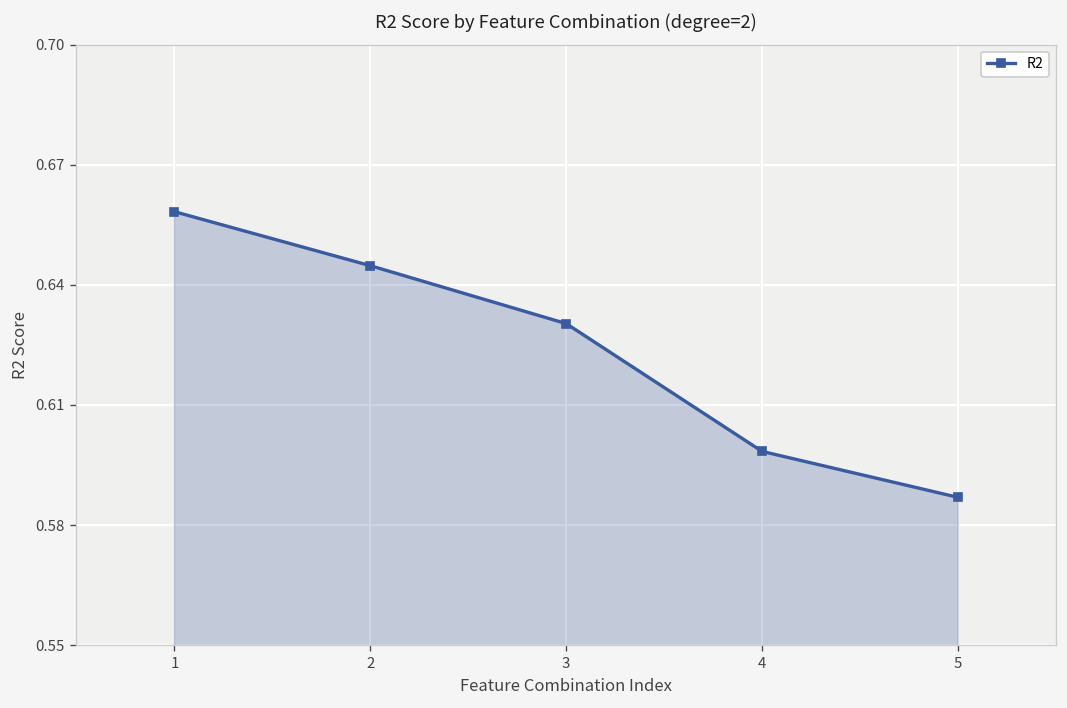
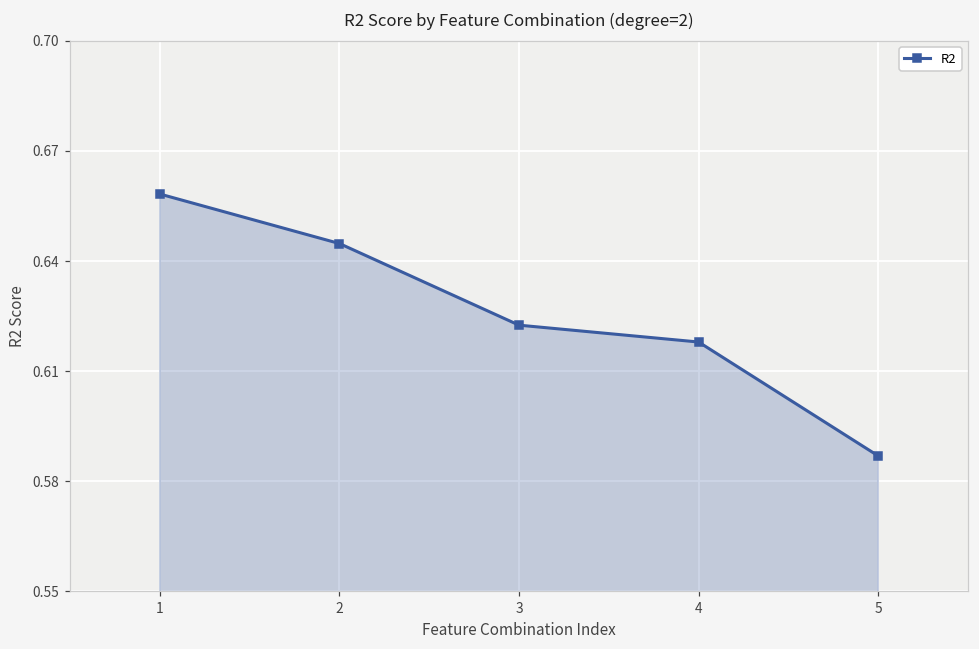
  {
    "1": 0.658,
    "2": 0.645,
-   "3": 0.630,
-   "4": 0.598,
+   "3": 0.623,
+   "4": 0.618,
    "5": 0.587
  }
